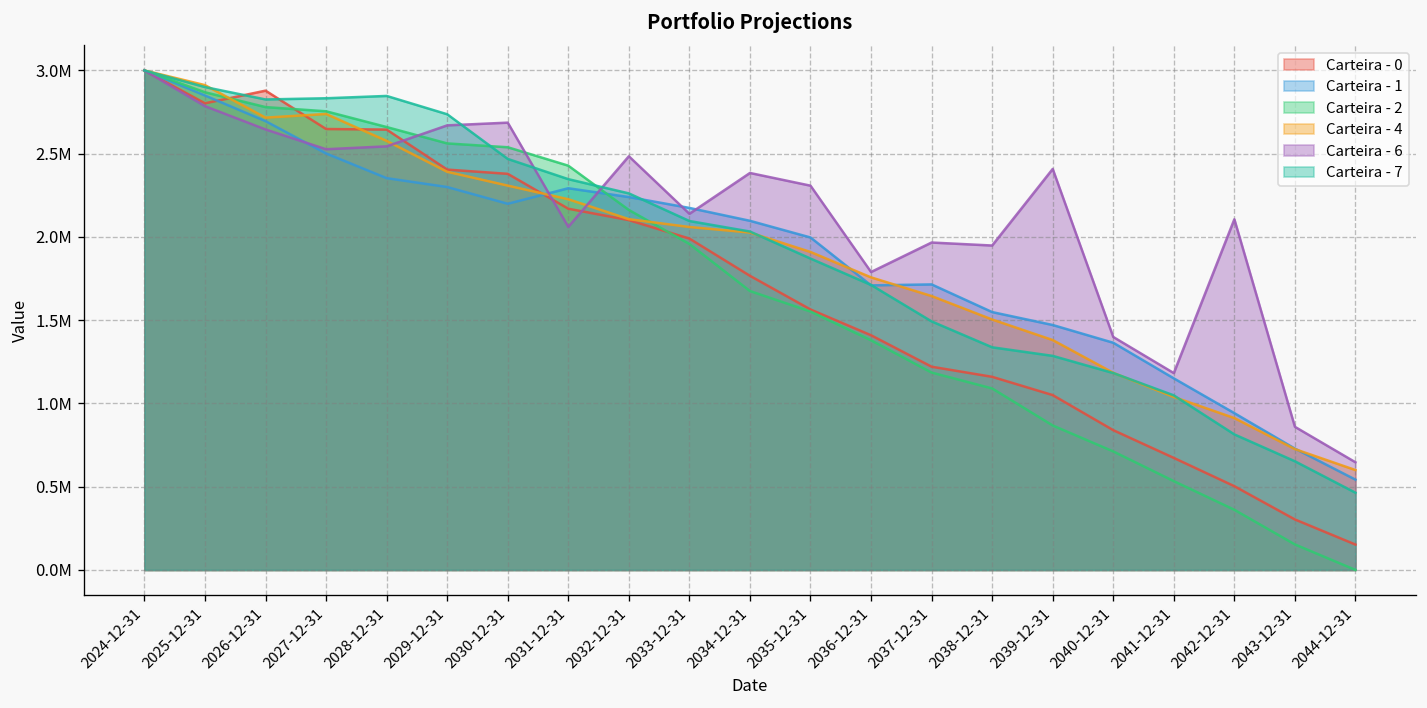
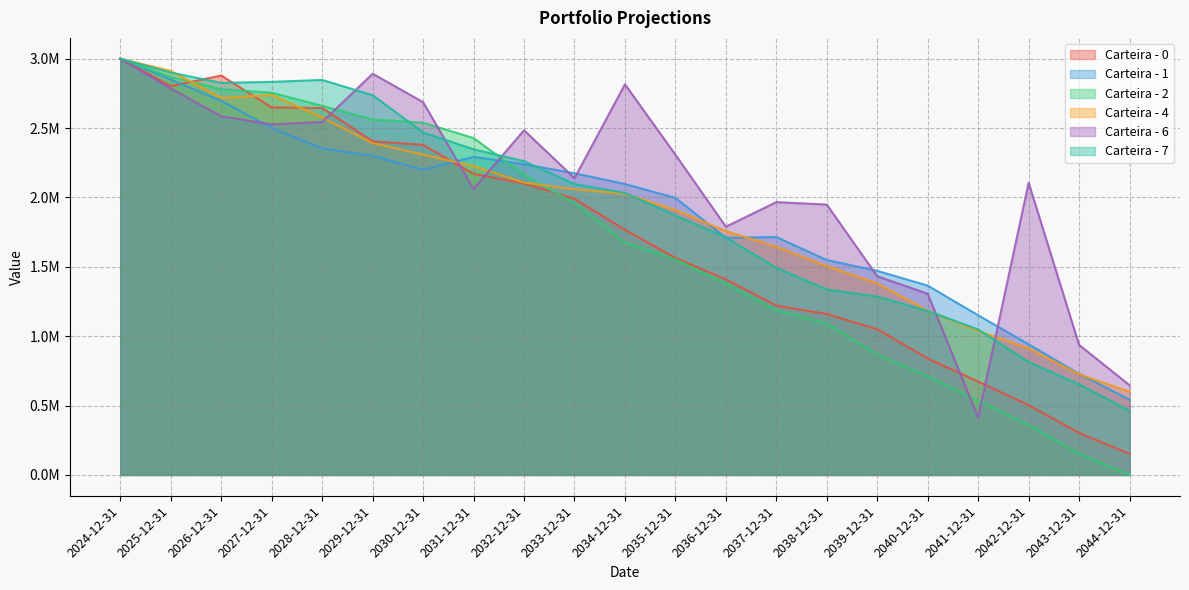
  {
    "Carteira - 6": {
-     "2026-12-31": 2650000,
+     "2026-12-31": 2580000,
      "2027-12-31": 2530000,
      "2028-12-31": 2540000,
-     "2029-12-31": 2670000,
+     "2029-12-31": 2890000,
      "2030-12-31": 2690000,
      "2031-12-31": 2060000,
      "2032-12-31": 2480000,
      "2033-12-31": 2140000,
-     "2034-12-31": 2380000,
+     "2034-12-31": 2820000,
      "2035-12-31": 2310000,
      "2036-12-31": 1790000,
      "2037-12-31": 1970000,
      "2038-12-31": 1950000,
-     "2039-12-31": 2410000,
-     "2040-12-31": 1400000,
-     "2041-12-31": 1180000,
+     "2039-12-31": 1430000,
+     "2040-12-31": 1310000,
+     "2041-12-31": 410000,
      "2042-12-31": 2110000,
-     "2043-12-31": 860000,
+     "2043-12-31": 940000,
      "2044-12-31": 650000
    }
  }
